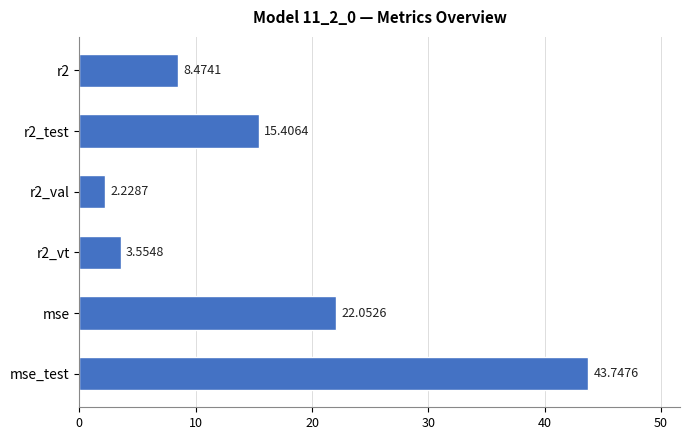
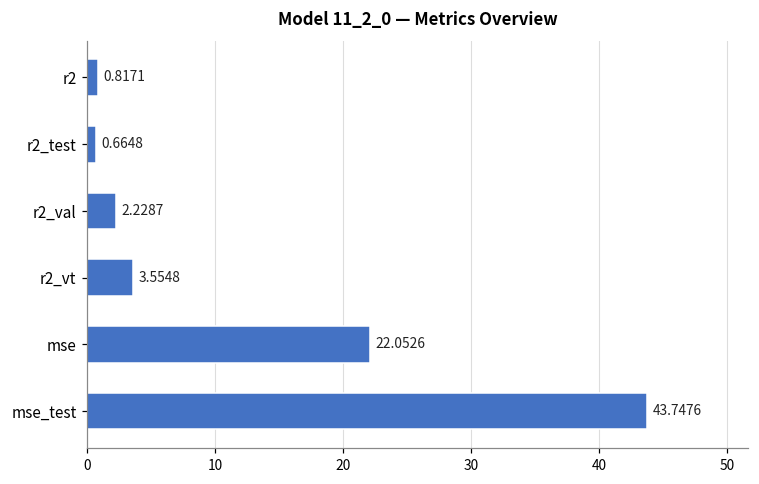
  {
-   "r2": 8.4741,
-   "r2_test": 15.4064,
+   "r2": 0.8171,
+   "r2_test": 0.6648,
    "r2_val": 2.2287,
    "r2_vt": 3.5548,
    "mse": 22.0526,
    "mse_test": 43.7476
  }
